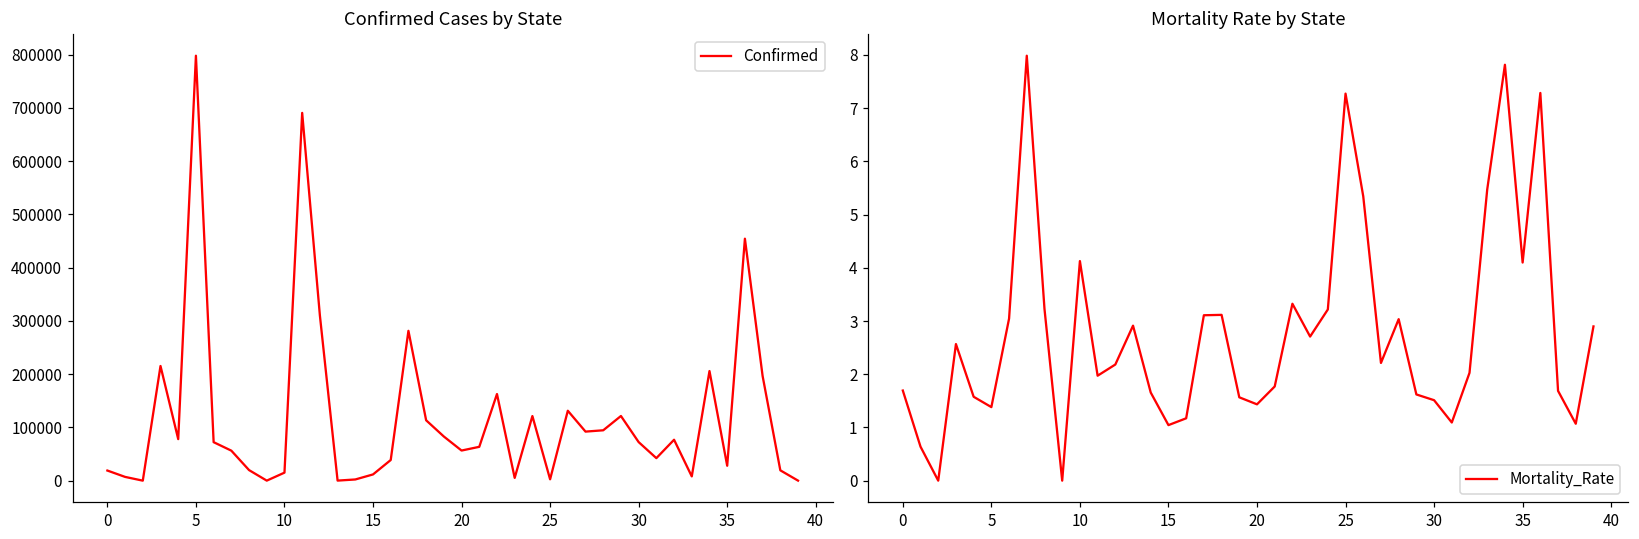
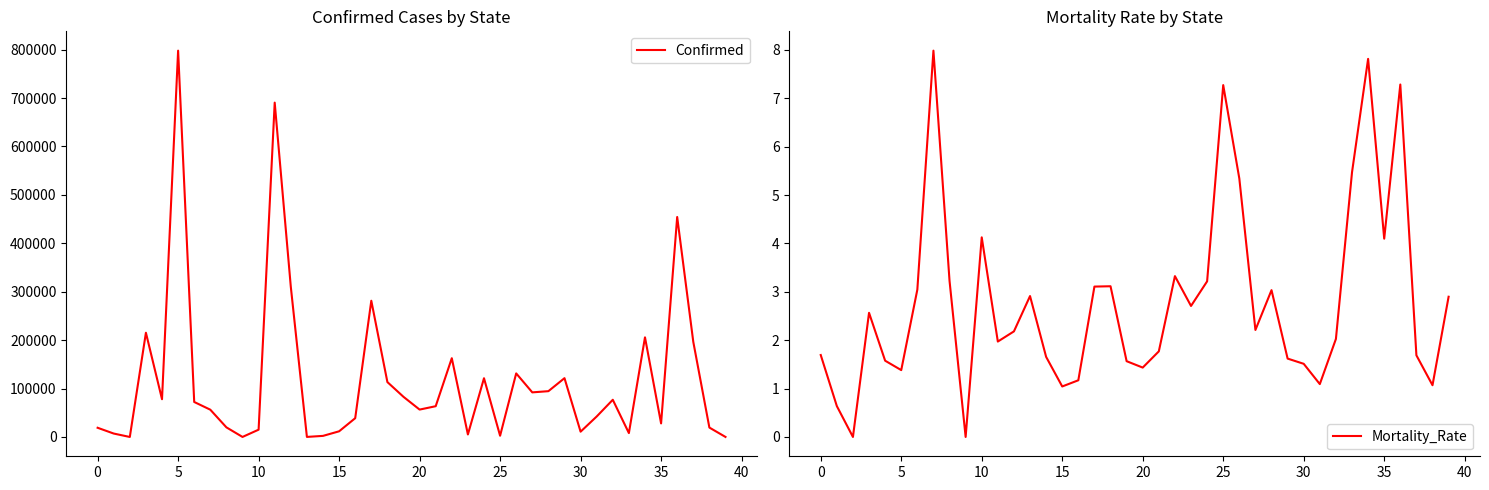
  {
    "Confirmed Cases by State": {
      "0": 20000,
      "5": 800000,
      "10": 20000,
      "15": 10000,
      "20": 60000,
      "25": 0,
-     "30": 70000,
+     "30": 10000,
      "35": 30000
    },
    "Mortality Rate by State": {
      "0": 1.7,
      "5": 1.4,
      "10": 4.1,
      "15": 1.0,
      "20": 1.4,
      "25": 7.3,
      "30": 1.5,
      "35": 4.1
    }
  }
